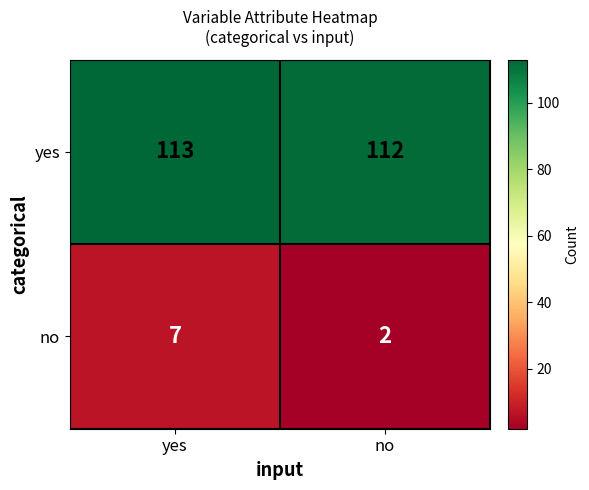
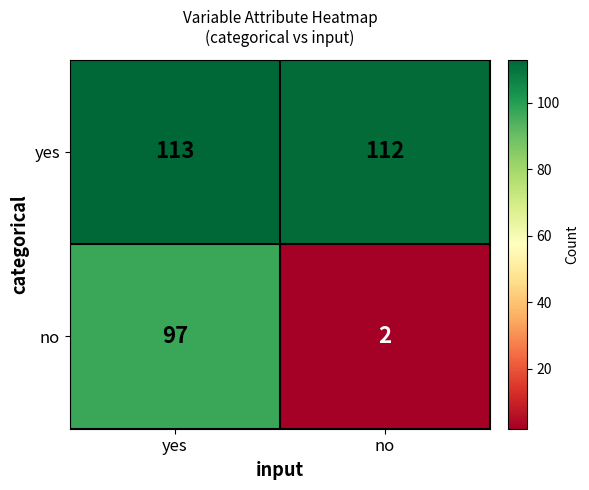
  {
    "yes": {
      "yes": 113,
      "no": 112
    },
    "no": {
-     "yes": 7,
+     "yes": 97,
      "no": 2
    }
  }
